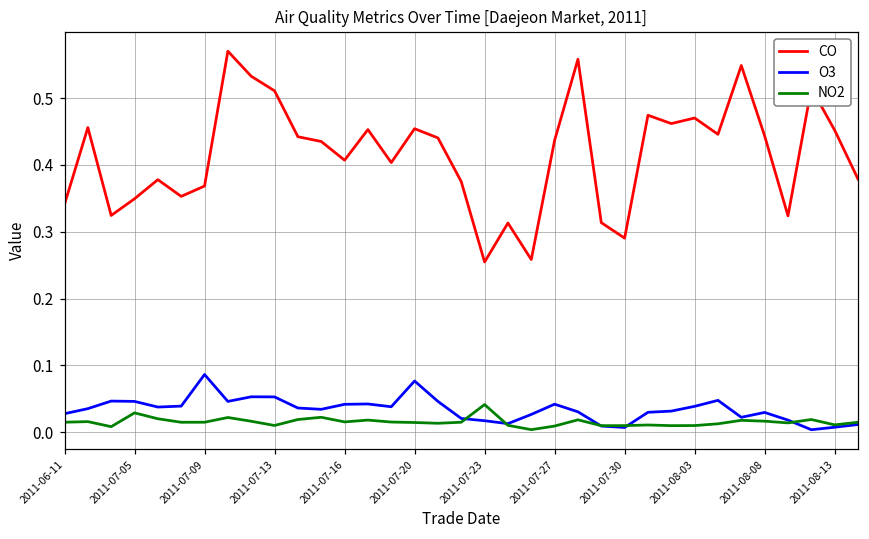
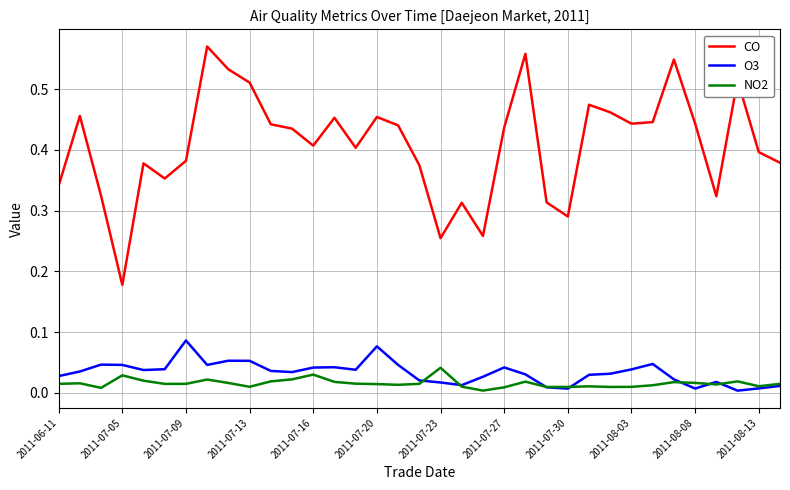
  {
    "CO": {
      "2011-06-11": 0.34,
-     "2011-07-05": 0.35,
-     "2011-07-09": 0.37,
+     "2011-07-05": 0.18,
+     "2011-07-09": 0.38,
      "2011-07-13": 0.51,
      "2011-07-16": 0.41,
      "2011-07-20": 0.45,
      "2011-07-23": 0.25,
      "2011-07-27": 0.44,
      "2011-07-30": 0.29,
-     "2011-08-03": 0.47,
+     "2011-08-03": 0.44,
      "2011-08-08": 0.44,
-     "2011-08-13": 0.45
+     "2011-08-13": 0.40
    },
    "O3": {
      "2011-06-11": 0.03,
      "2011-07-05": 0.05,
      "2011-07-09": 0.09,
      "2011-07-13": 0.05,
      "2011-07-16": 0.04,
      "2011-07-20": 0.08,
      "2011-07-23": 0.02,
      "2011-07-27": 0.04,
      "2011-08-03": 0.04,
-     "2011-08-08": 0.03
+     "2011-08-08": 0.01
    },
    "NO2": {
      "2011-06-11": 0.02,
      "2011-07-05": 0.03,
      "2011-07-09": 0.01,
      "2011-07-13": 0.01,
-     "2011-07-16": 0.02,
+     "2011-07-16": 0.03,
      "2011-07-20": 0.01,
      "2011-07-23": 0.04,
      "2011-07-27": 0.01,
      "2011-08-03": 0.01,
      "2011-08-08": 0.02
    }
  }
